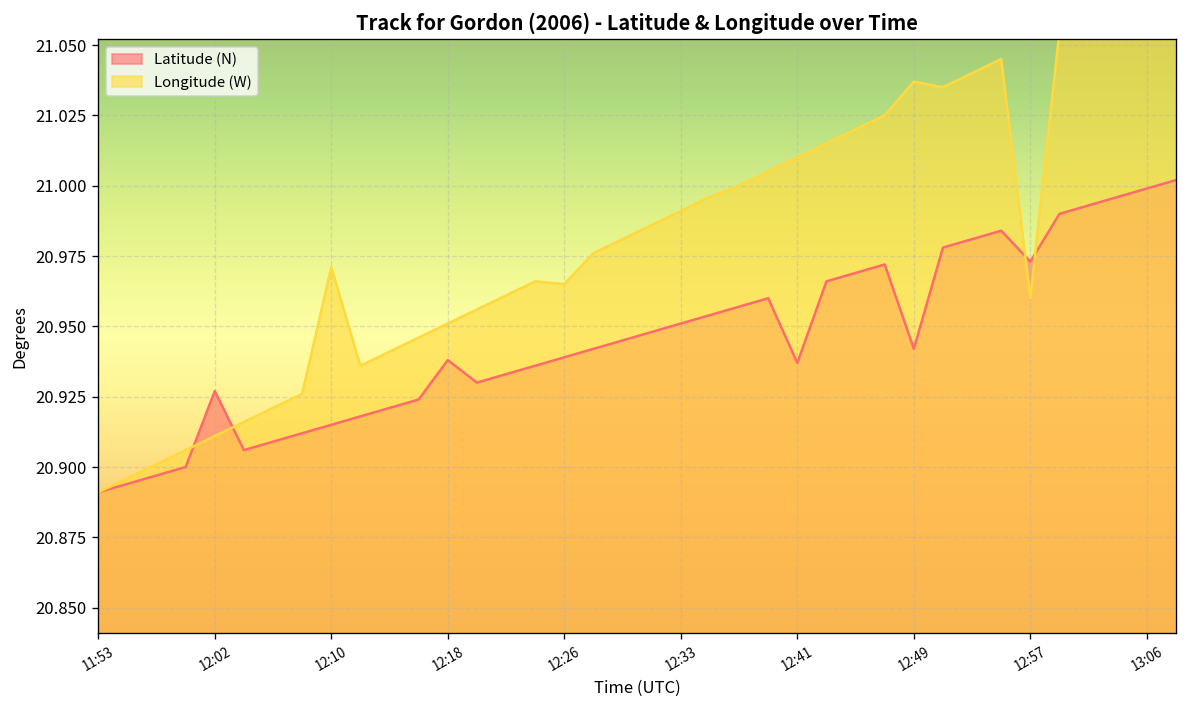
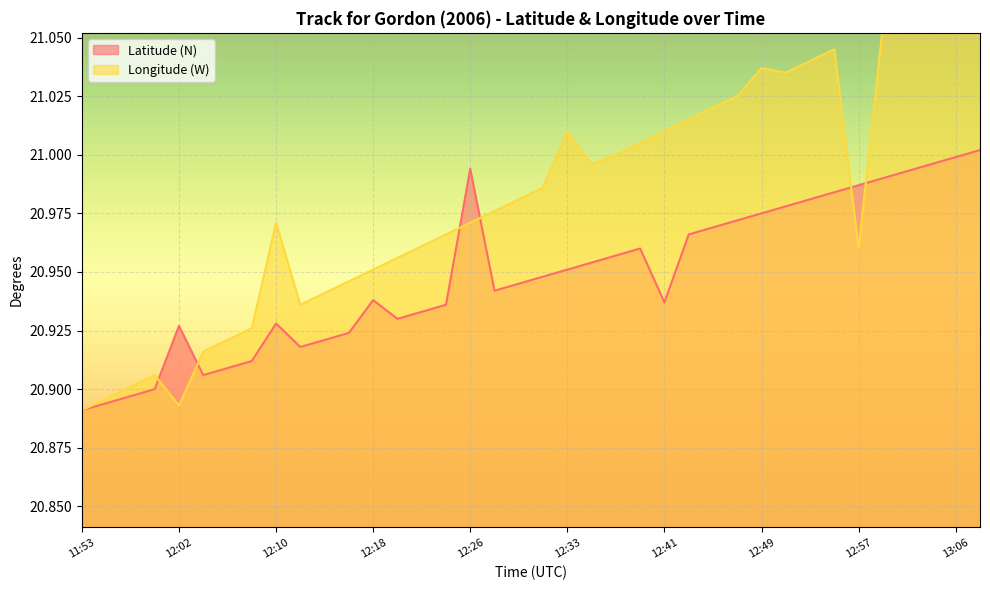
  {
    "Latitude (N)": {
      "12:02": 20.927,
-     "12:10": 20.915,
+     "12:10": 20.928,
      "12:18": 20.938,
-     "12:26": 20.939,
+     "12:26": 20.994,
      "12:33": 20.951,
      "12:41": 20.937,
-     "12:49": 20.942,
-     "12:57": 20.973,
+     "12:49": 20.975,
+     "12:57": 20.987,
      "13:06": 20.999
    },
    "Longitude (W)": {
-     "12:02": 20.911,
+     "12:02": 20.893,
      "12:10": 20.971,
      "12:18": 20.951,
-     "12:26": 20.965,
-     "12:33": 20.991,
+     "12:26": 20.971,
+     "12:33": 21.010,
      "12:41": 21.010,
      "12:49": 21.037,
      "12:57": 20.960
    }
  }
